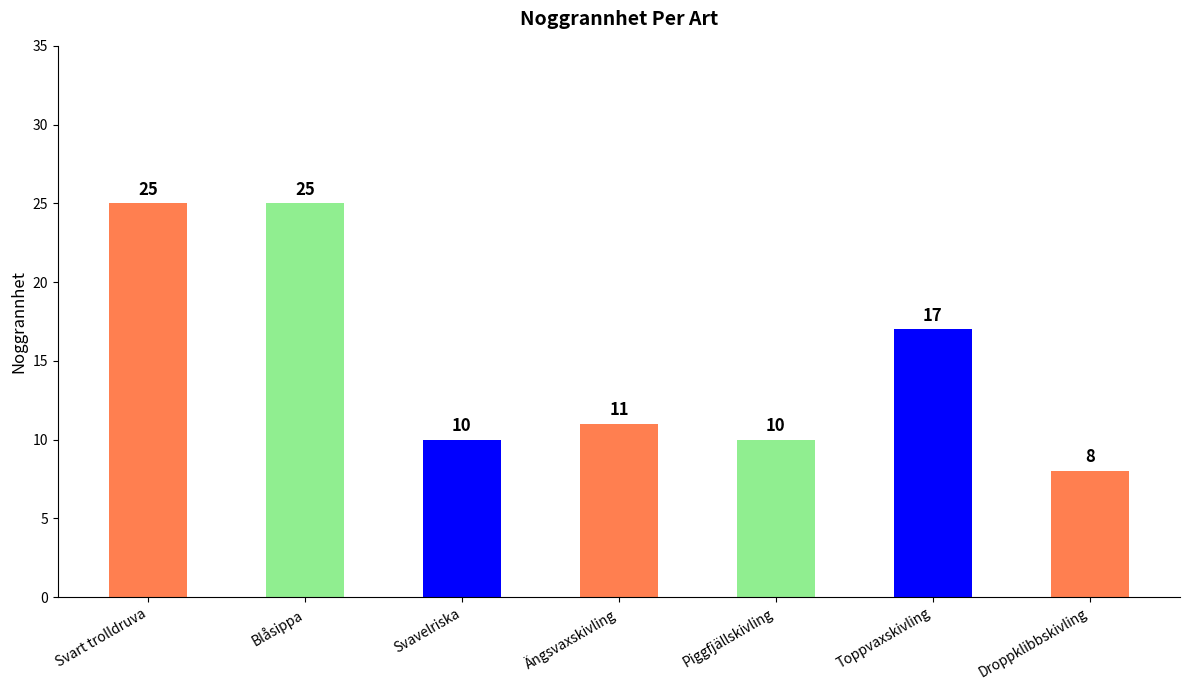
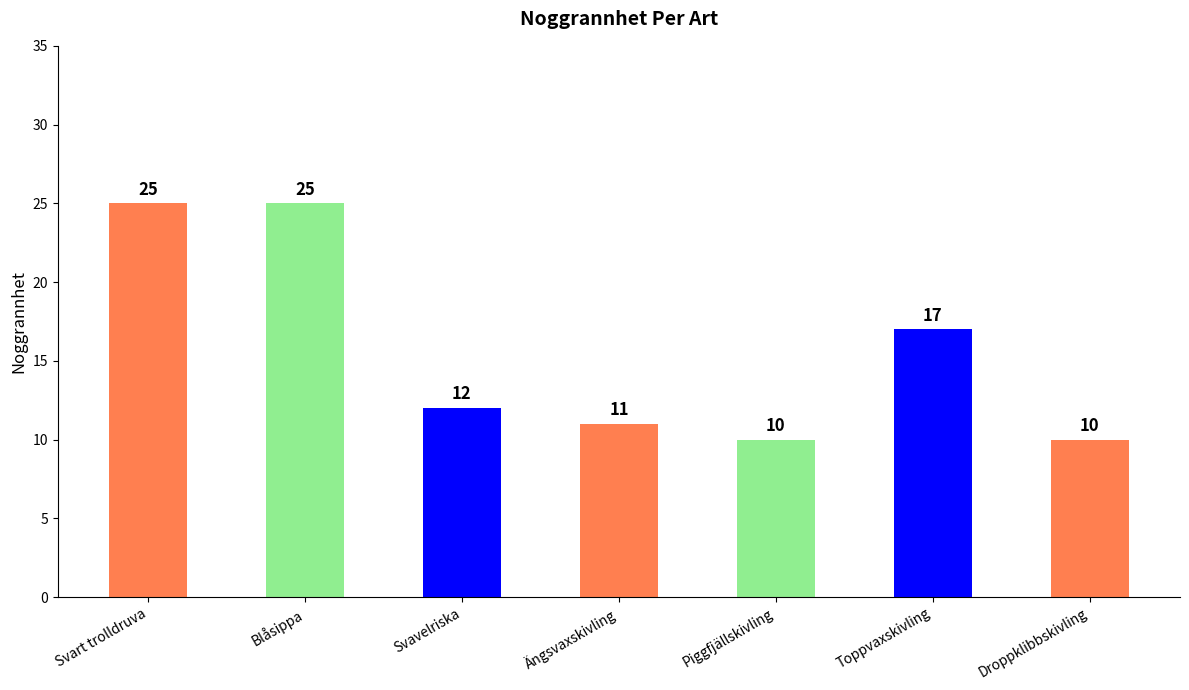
  {
    "Svart trolldruva": 25,
    "Blåsippa": 25,
-   "Svavelriska": 10,
+   "Svavelriska": 12,
    "Ängsvaxskivling": 11,
    "Piggfjällskivling": 10,
    "Toppvaxskivling": 17,
-   "Droppklibbskivling": 8
+   "Droppklibbskivling": 10
  }
